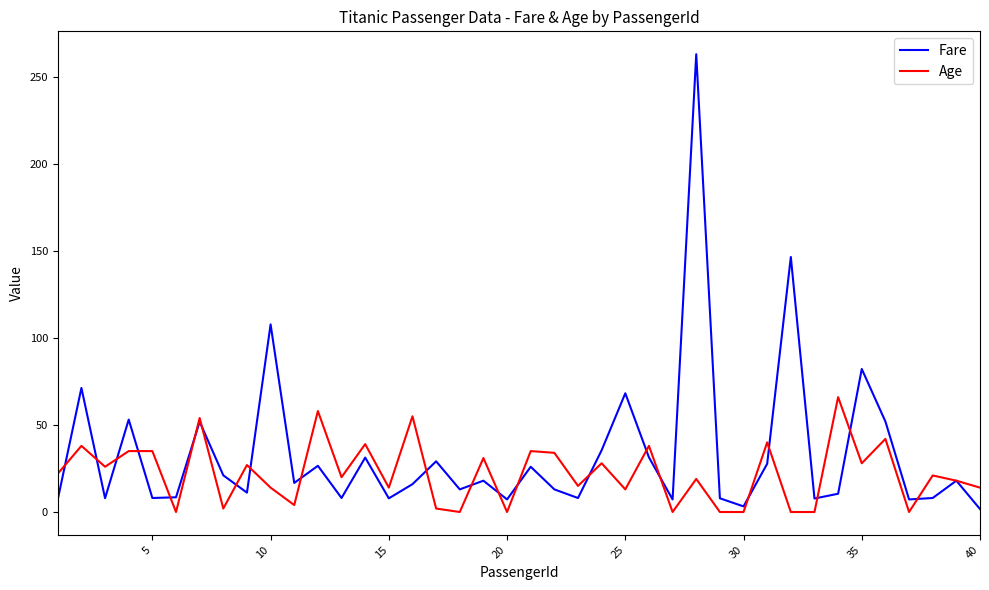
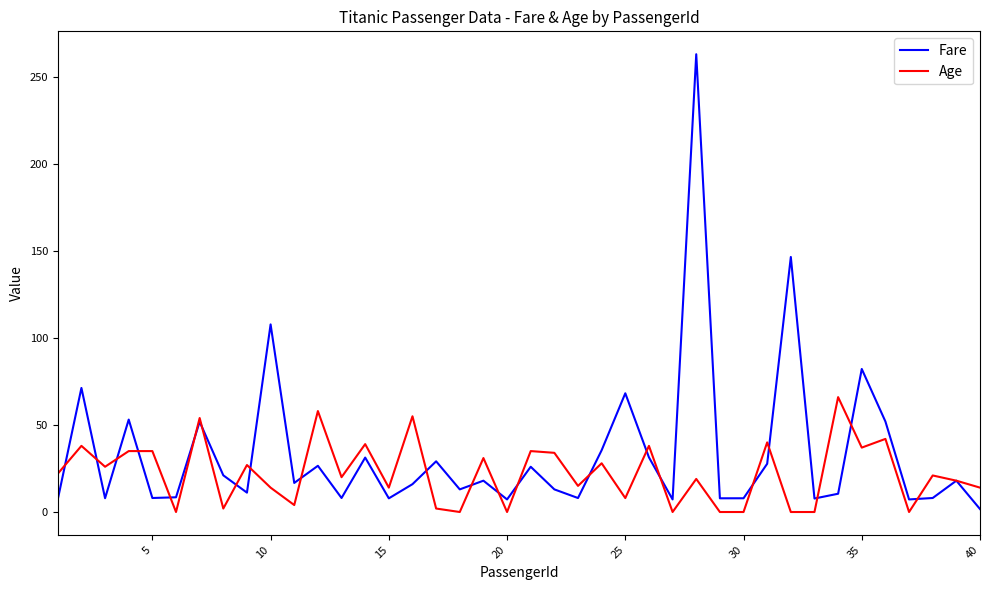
  {
    "Fare": {
      "5": 8,
      "10": 108,
      "15": 8,
      "20": 7,
      "25": 68,
-     "30": 3,
+     "30": 8,
      "35": 82,
      "40": 2
    },
    "Age": {
      "5": 35,
      "10": 14,
      "15": 14,
      "20": 0,
-     "25": 13,
+     "25": 8,
      "30": 0,
-     "35": 28,
+     "35": 37,
      "40": 14
    }
  }
